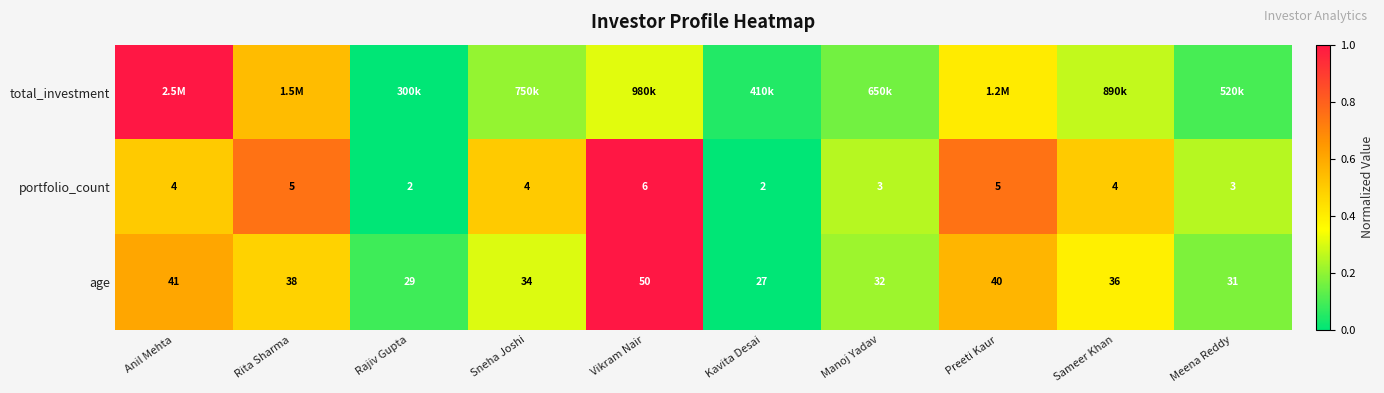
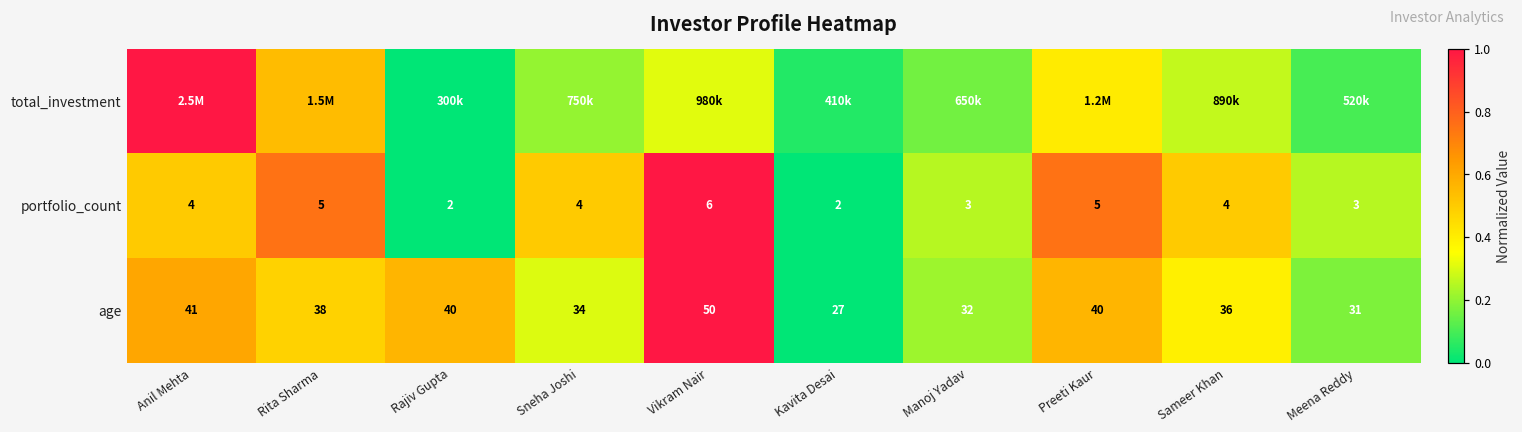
  {
    "total_investment": {
      "Anil Mehta": "2.5M",
      "Rita Sharma": "1.5M",
      "Rajiv Gupta": "300k",
      "Sneha Joshi": "750k",
      "Vikram Nair": "980k",
      "Kavita Desai": "410k",
      "Manoj Yadav": "650k",
      "Preeti Kaur": "1.2M",
      "Sameer Khan": "890k",
      "Meena Reddy": "520k"
    },
    "portfolio_count": {
      "Anil Mehta": "4",
      "Rita Sharma": "5",
      "Rajiv Gupta": "2",
      "Sneha Joshi": "4",
      "Vikram Nair": "6",
      "Kavita Desai": "2",
      "Manoj Yadav": "3",
      "Preeti Kaur": "5",
      "Sameer Khan": "4",
      "Meena Reddy": "3"
    },
    "age": {
      "Anil Mehta": "41",
      "Rita Sharma": "38",
-     "Rajiv Gupta": "29",
+     "Rajiv Gupta": "40",
      "Sneha Joshi": "34",
      "Vikram Nair": "50",
      "Kavita Desai": "27",
      "Manoj Yadav": "32",
      "Preeti Kaur": "40",
      "Sameer Khan": "36",
      "Meena Reddy": "31"
    }
  }
